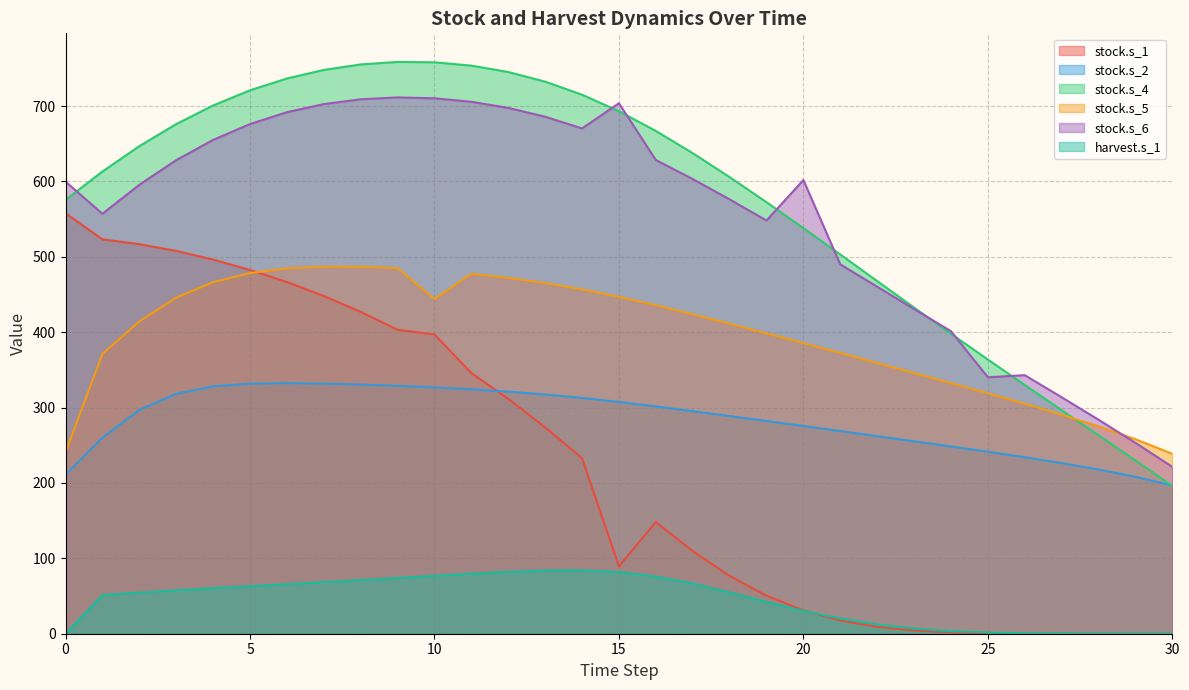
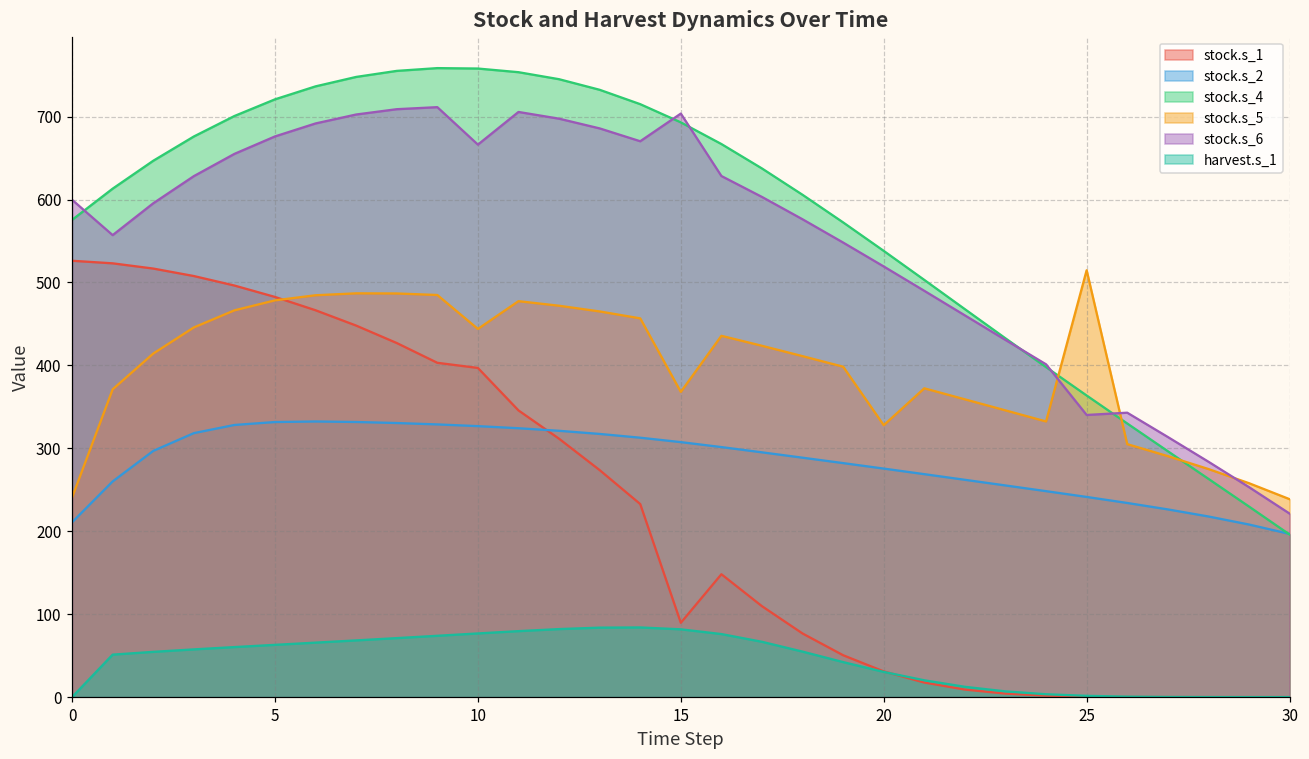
  {
    "stock.s_1": {
-     "0": 560,
+     "0": 530,
      "5": 480,
      "10": 400,
      "15": 90
    },
    "stock.s_5": {
      "0": 240,
      "5": 480,
      "10": 440,
-     "15": 450,
-     "20": 390,
-     "25": 320,
+     "15": 370,
+     "20": 330,
+     "25": 510,
      "30": 240
    },
    "stock.s_6": {
      "0": 600,
      "5": 680,
-     "10": 710,
+     "10": 670,
      "15": 700,
-     "20": 600,
+     "20": 520,
      "25": 340,
      "30": 220
    }
  }
